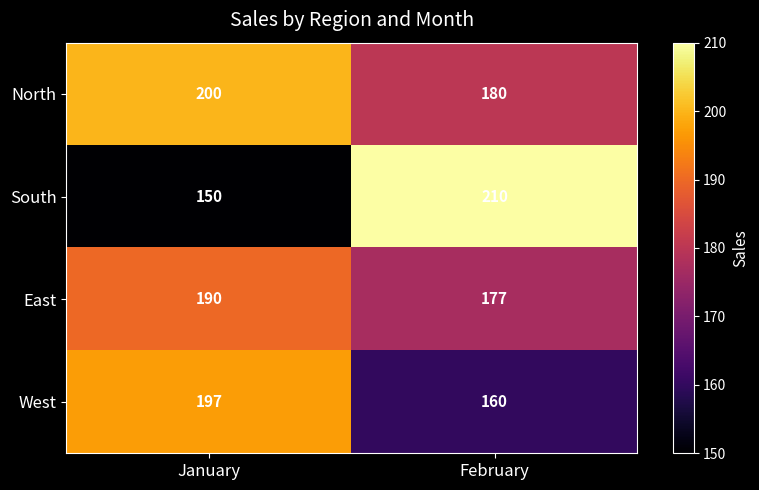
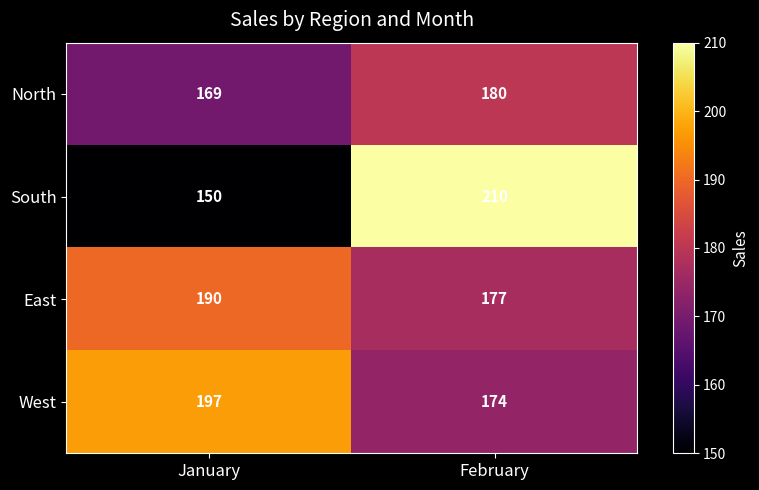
  {
    "North": {
-     "January": 200,
+     "January": 169,
      "February": 180
    },
    "South": {
      "January": 150,
      "February": 210
    },
    "East": {
      "January": 190,
      "February": 177
    },
    "West": {
      "January": 197,
-     "February": 160
+     "February": 174
    }
  }
